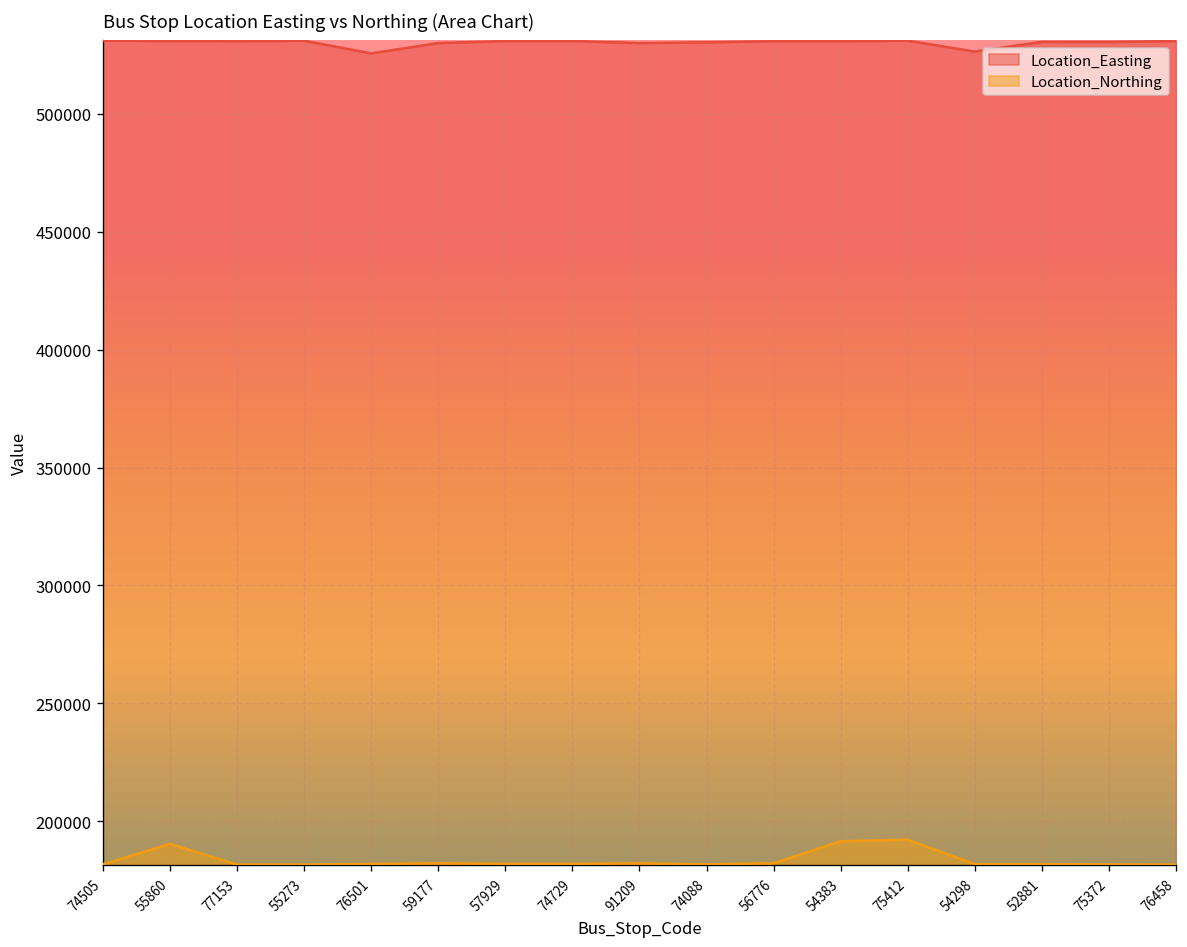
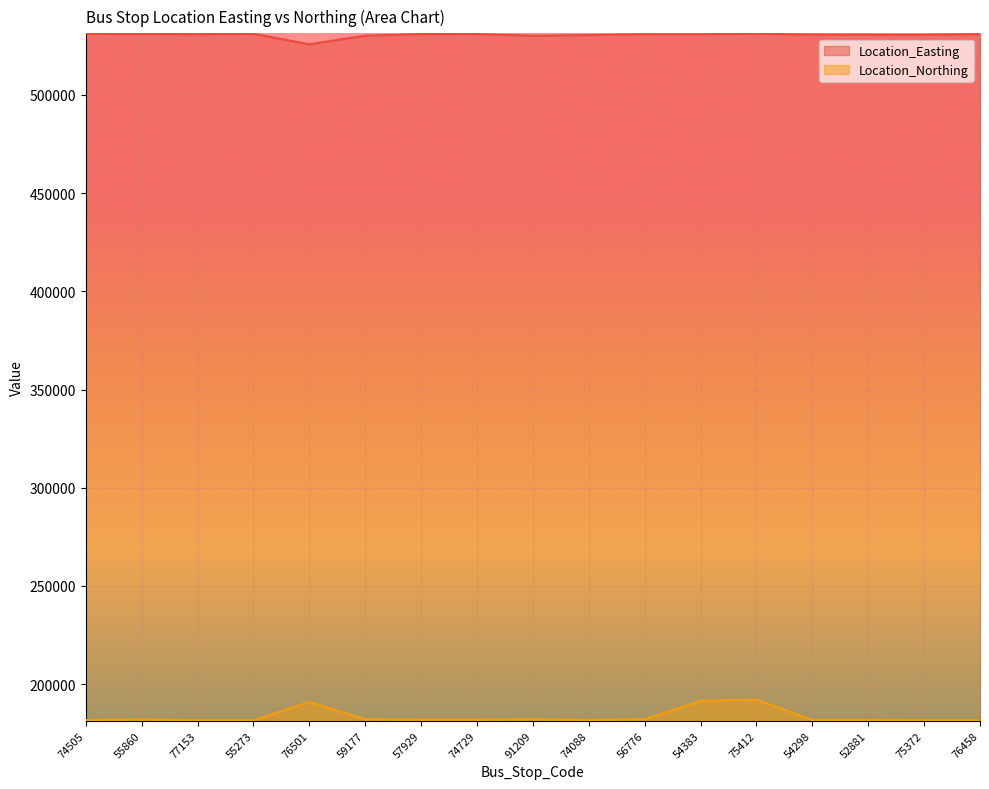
  {
    "Location_Easting": {
      "74505": 531000,
      "55860": 531000,
      "77153": 531000,
      "55273": 531000,
      "76501": 526000,
      "59177": 530000,
      "57929": 531000,
      "74729": 531000,
      "91209": 530000,
      "74088": 530000,
      "56776": 531000,
      "54383": 531000,
      "75412": 531000,
-     "54298": 526000,
+     "54298": 531000,
      "52881": 531000,
      "75372": 531000,
      "76458": 531000
    },
    "Location_Northing": {
      "74505": 182000,
-     "55860": 190000,
+     "55860": 182000,
      "77153": 182000,
      "55273": 182000,
-     "76501": 182000,
+     "76501": 191000,
      "59177": 182000,
      "57929": 182000,
      "74729": 182000,
      "91209": 182000,
      "74088": 182000,
      "56776": 182000,
      "54383": 191000,
      "75412": 192000,
      "54298": 182000,
      "52881": 182000,
      "75372": 182000,
      "76458": 182000
    }
  }
